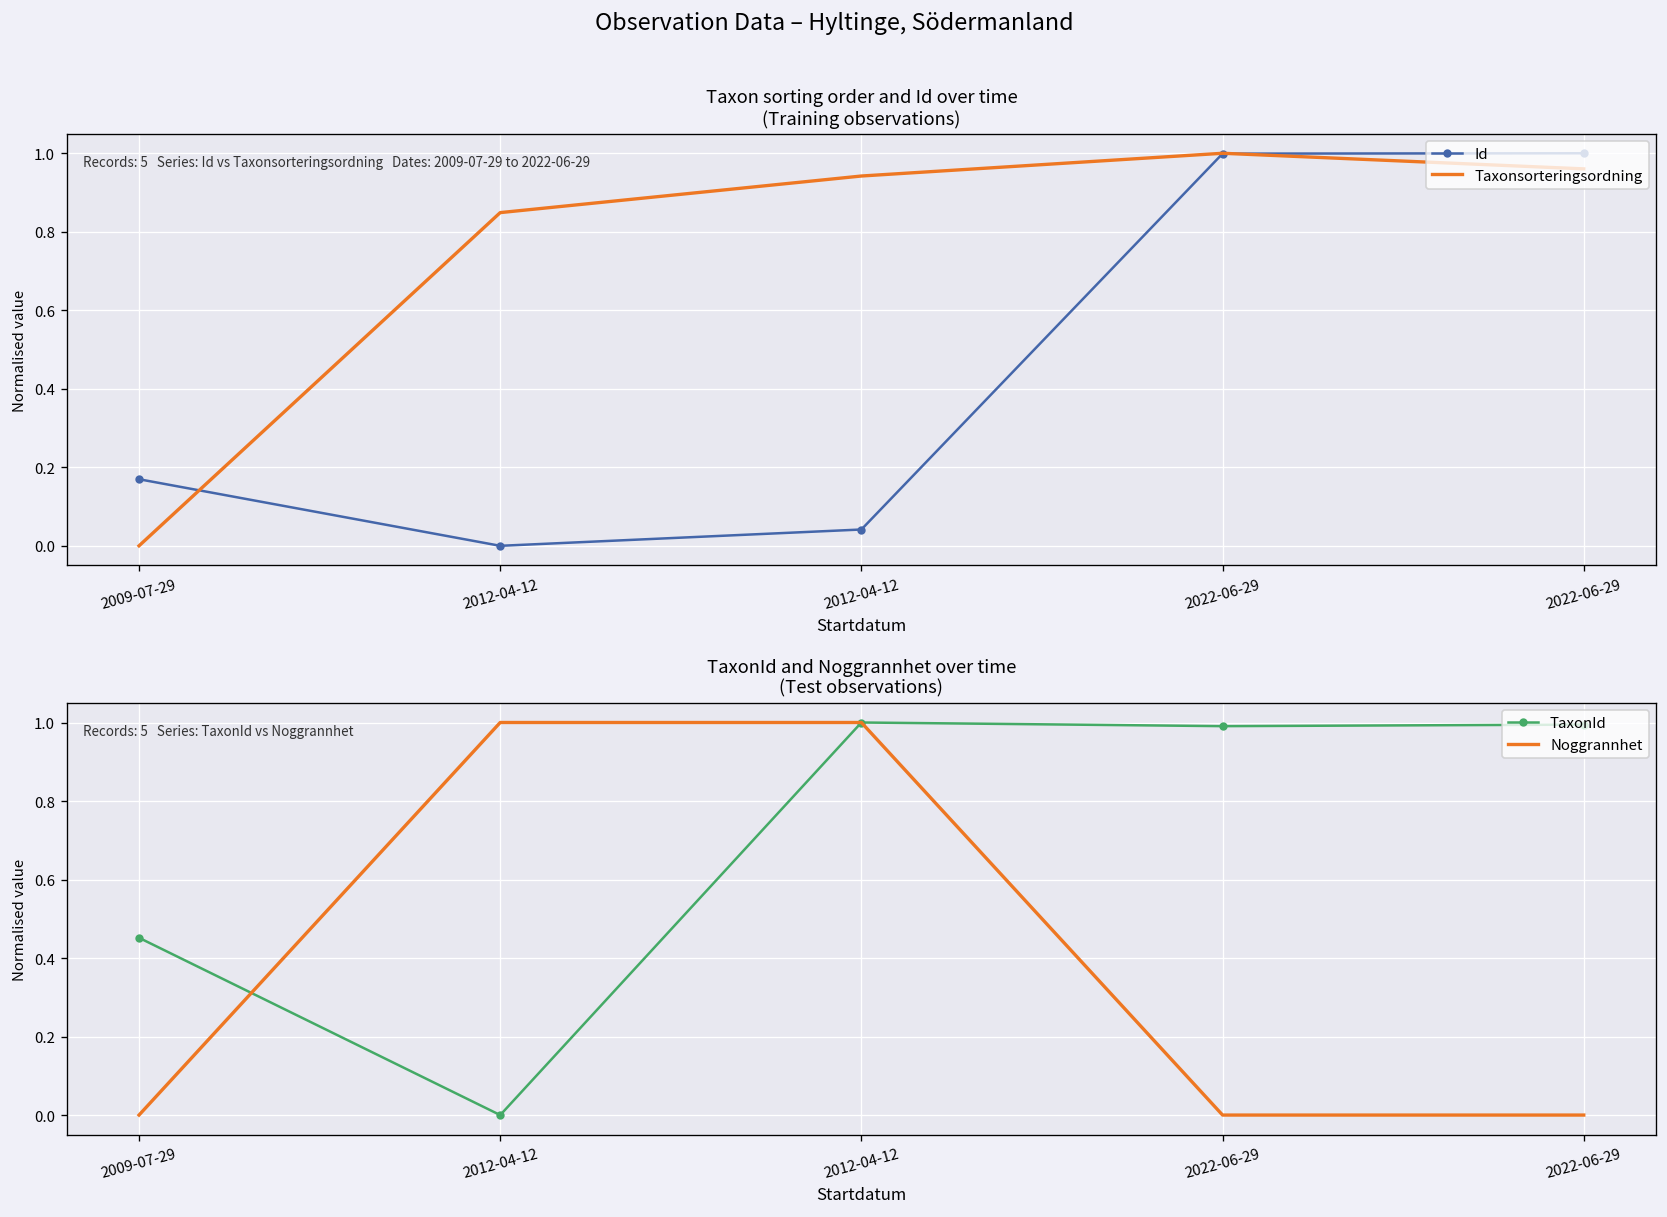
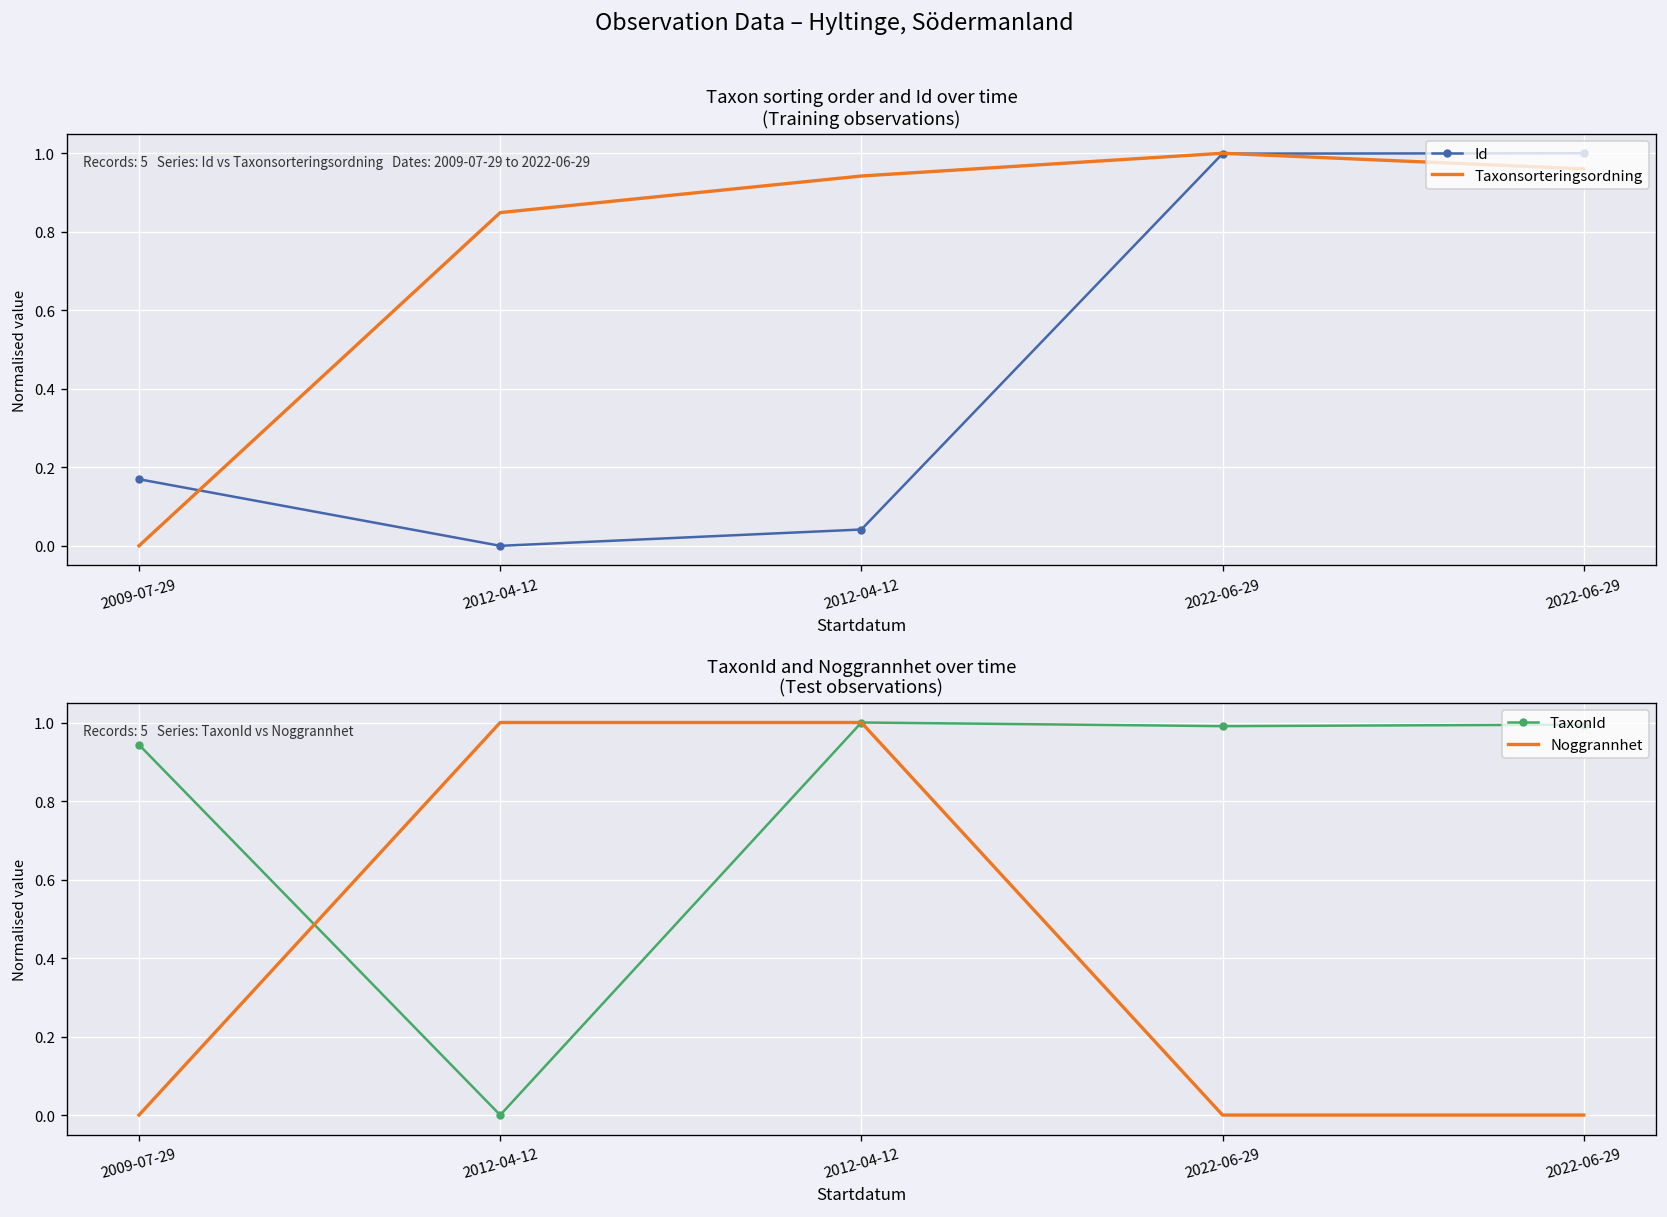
  {
    "Taxon sorting order and Id over time (Training observations)": {
      "Id": {
        "2009-07-29": 0.17
      },
      "Taxonsorteringsordning": {
        "2009-07-29": 0.00
      }
    },
    "TaxonId and Noggrannhet over time (Test observations)": {
      "TaxonId": {
-       "2009-07-29": 0.45
+       "2009-07-29": 0.94
      },
      "Noggrannhet": {
        "2009-07-29": 0.00
      }
    }
  }
